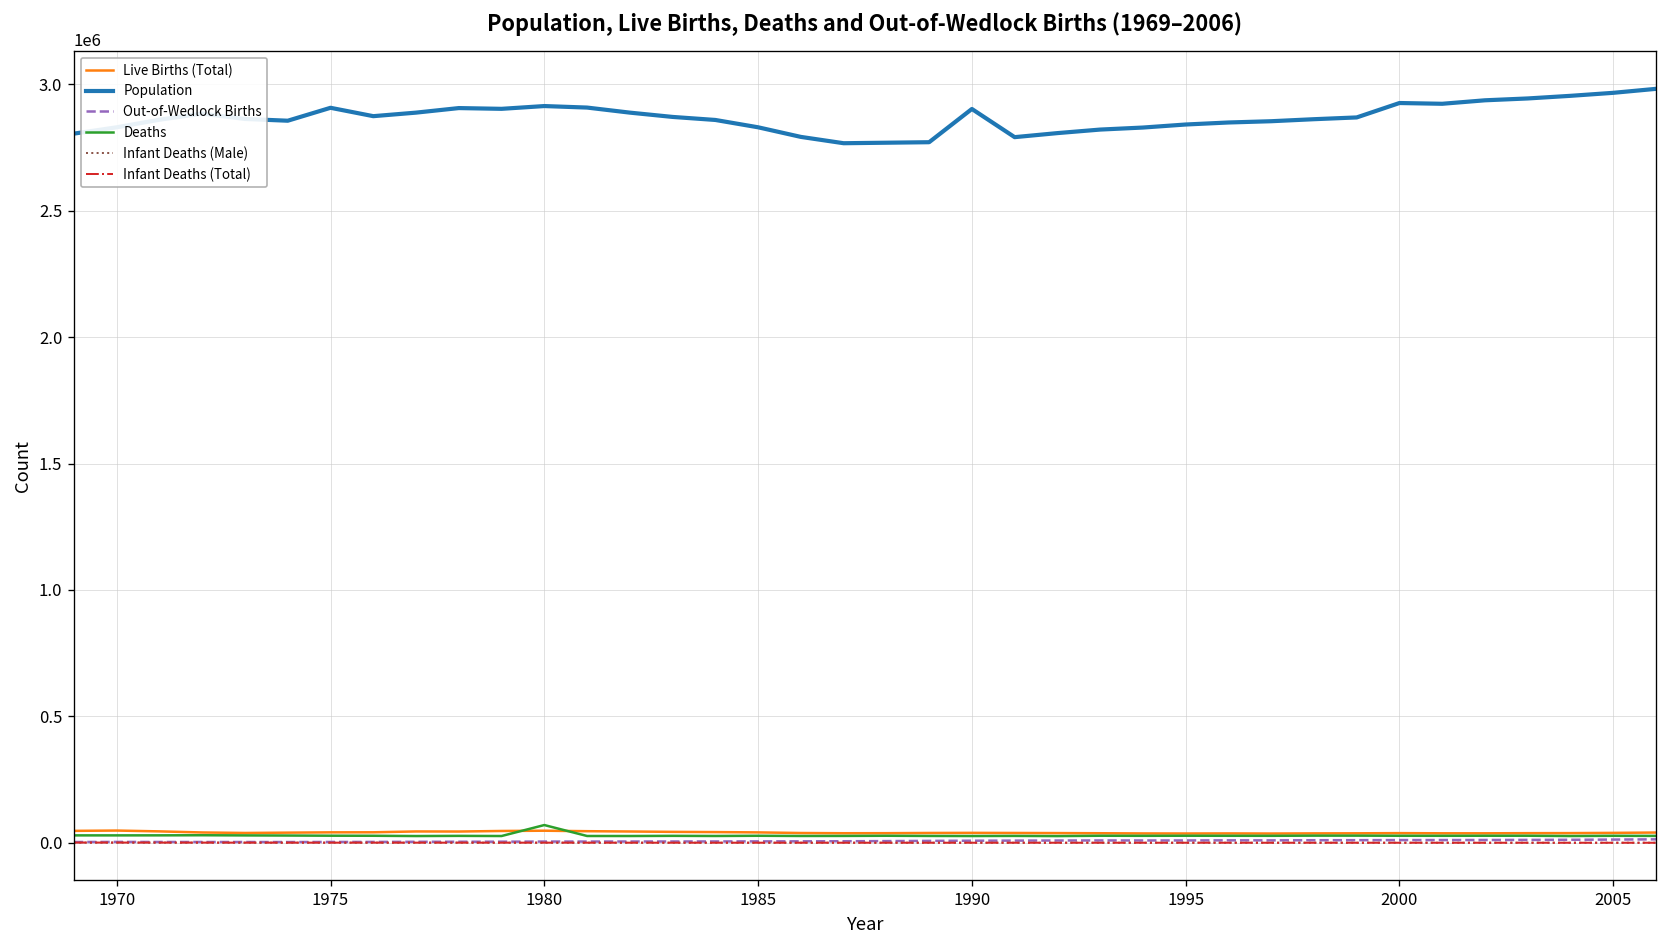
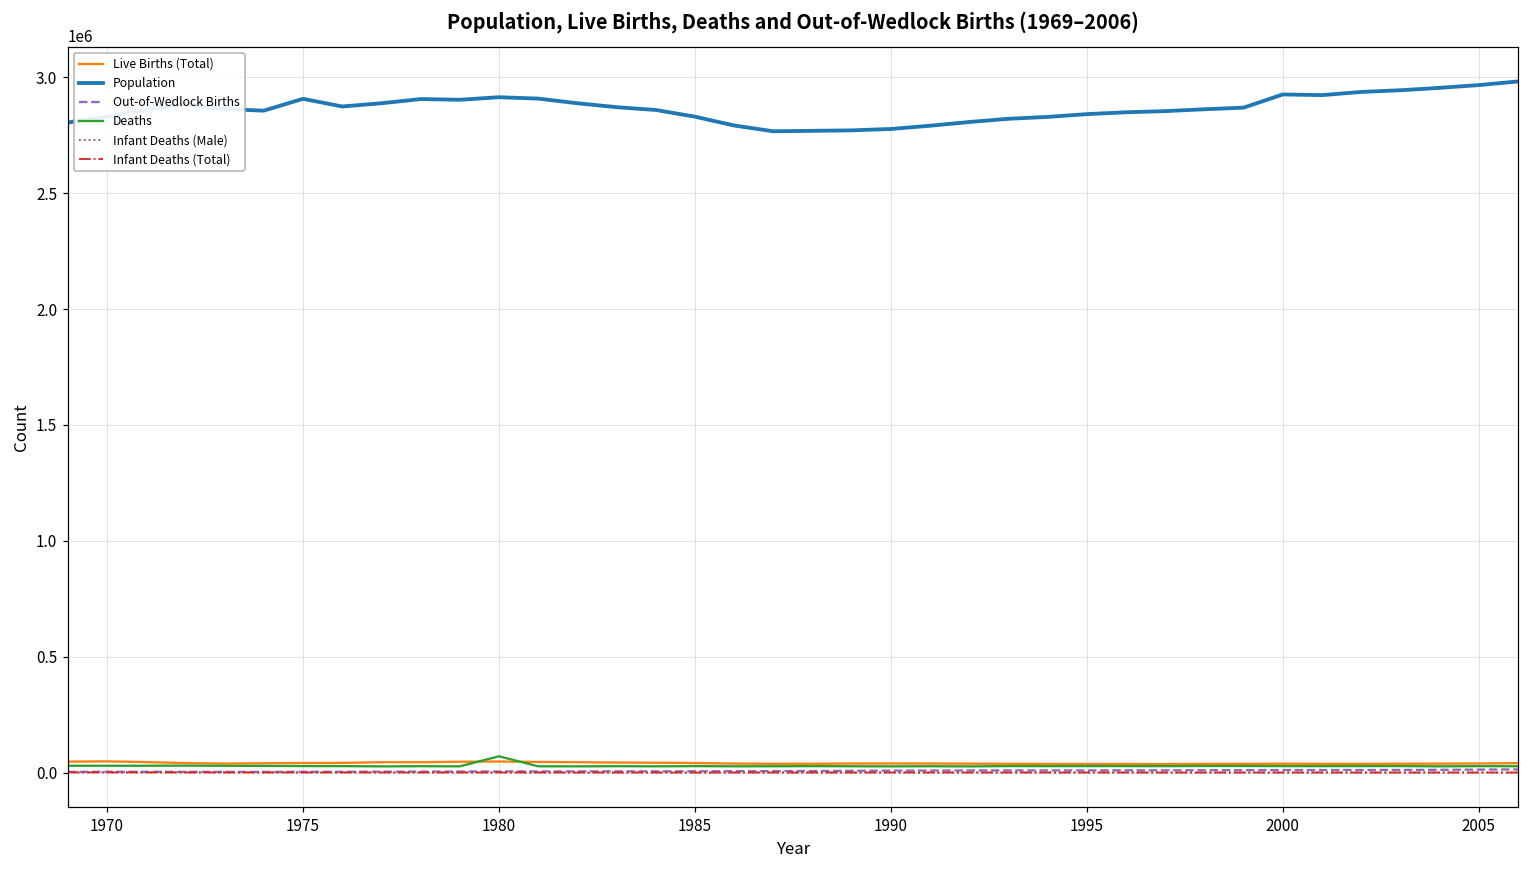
  {
    "Live Births (Total)": {
      "1970": 50000,
      "1975": 40000,
      "1980": 50000,
      "1985": 40000,
      "1990": 40000
    },
    "Population": {
      "1975": 2910000,
      "1980": 2910000,
      "1985": 2830000,
-     "1990": 2900000,
+     "1990": 2780000,
      "1995": 2840000,
      "2000": 2930000,
      "2005": 2970000
    },
    "Out-of-Wedlock Births": {
      "2005": 10000
    },
    "Deaths": {
      "1970": 30000,
      "1975": 30000,
      "1980": 70000,
      "1985": 30000,
      "1990": 30000
    },
    "Infant Deaths (Total)": {
      "2005": 0
    }
  }
